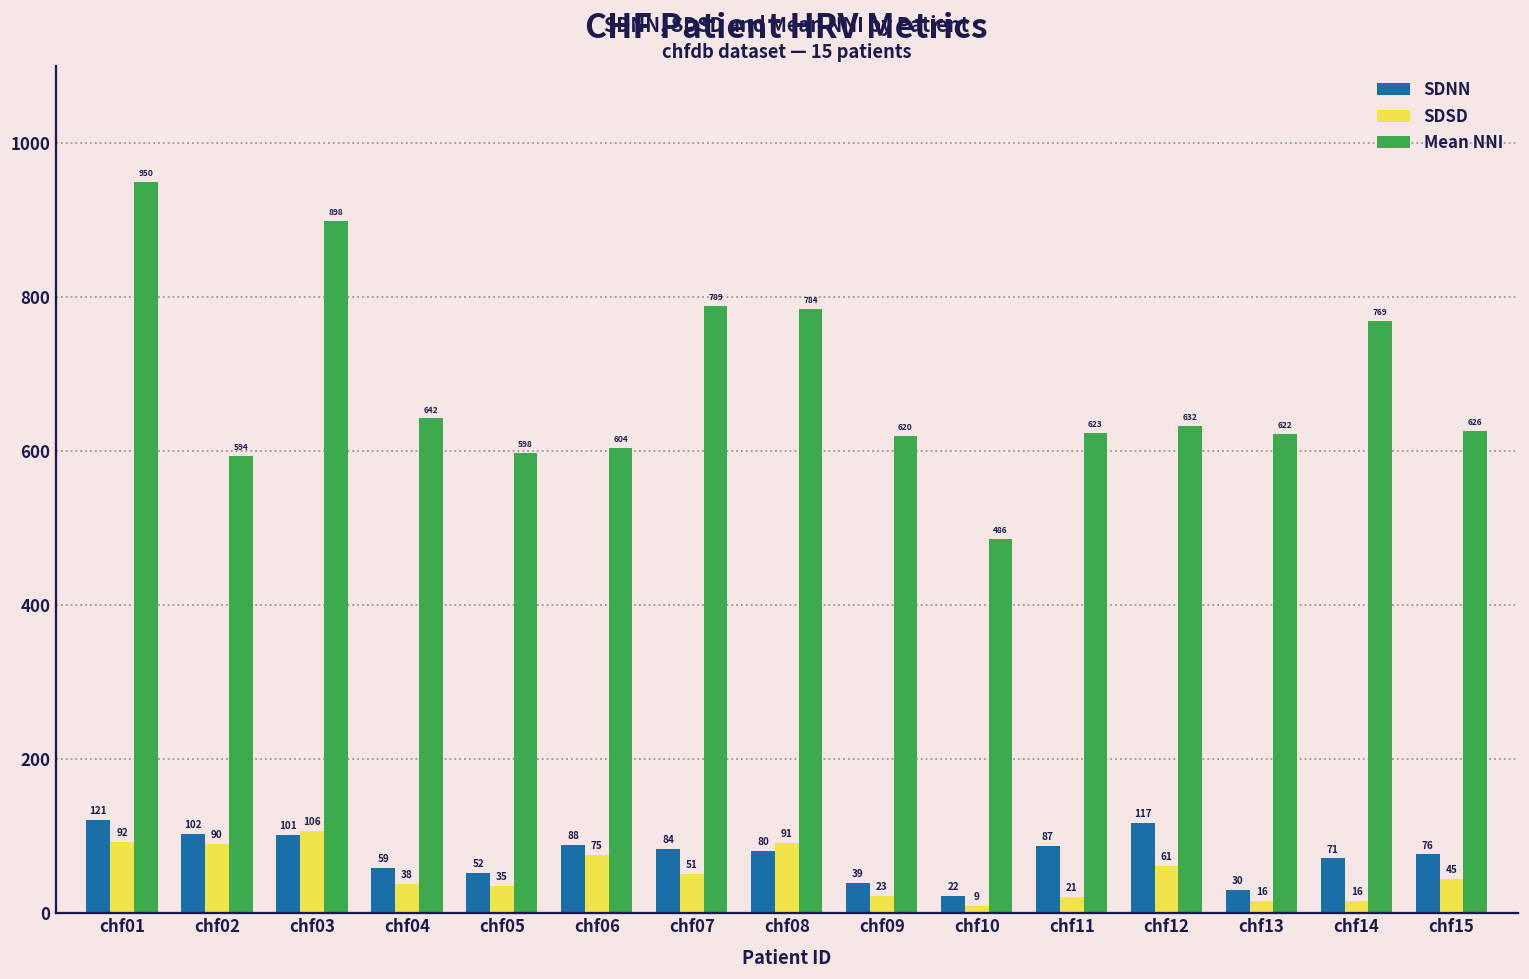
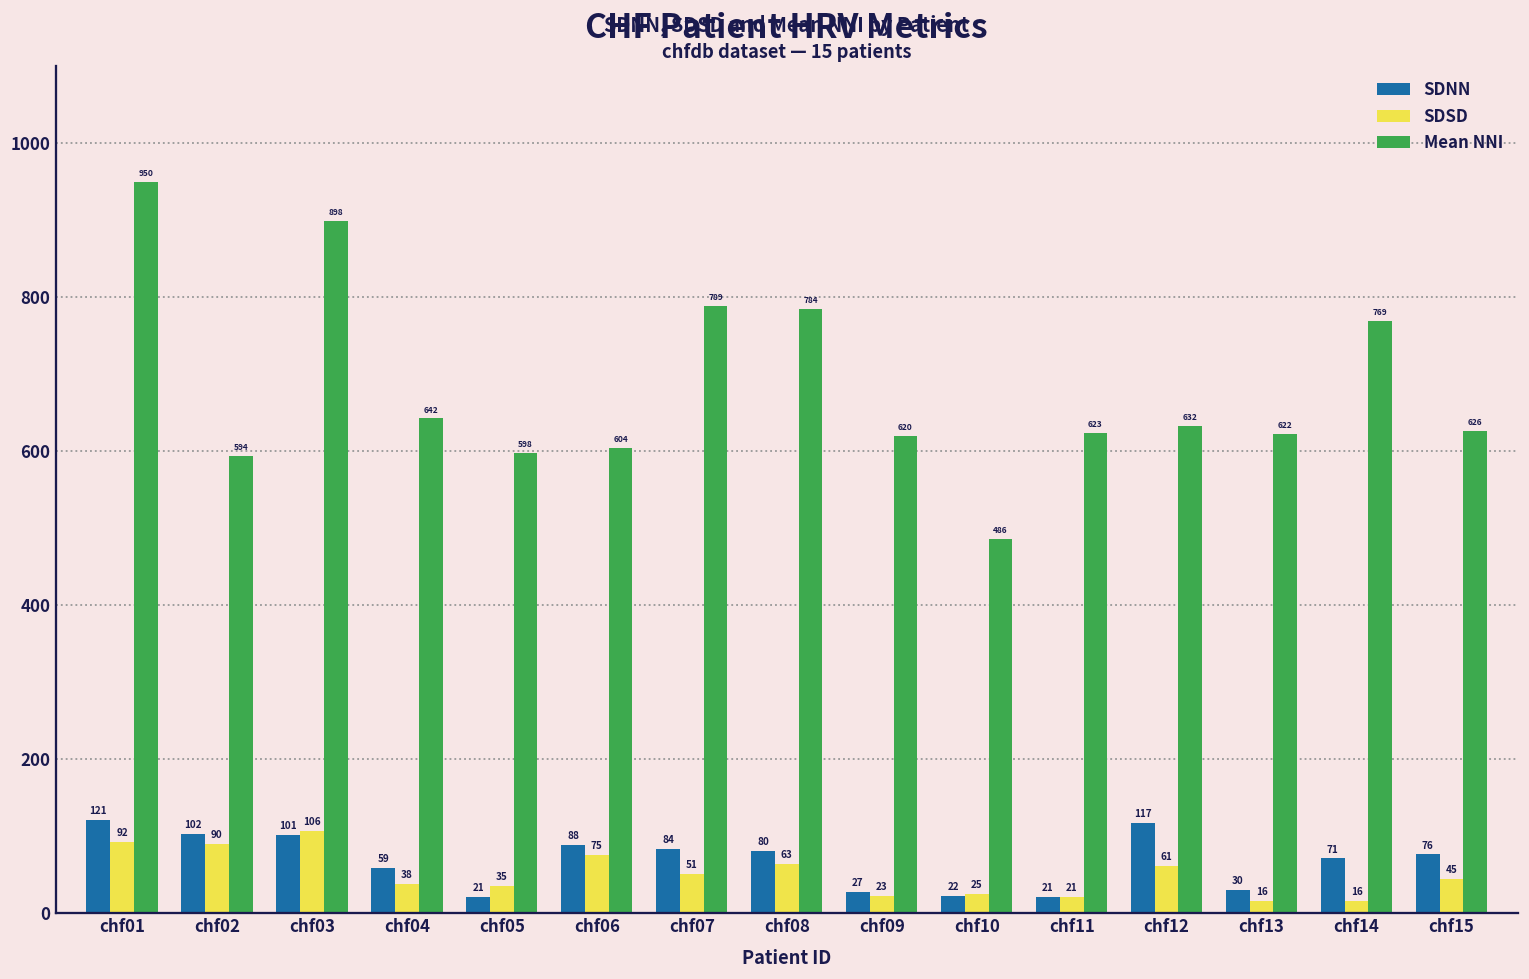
  {
    "SDNN": {
      "chf01": 121,
      "chf02": 102,
      "chf03": 101,
      "chf04": 59,
-     "chf05": 52,
+     "chf05": 21,
      "chf06": 88,
      "chf07": 84,
      "chf08": 80,
-     "chf09": 39,
+     "chf09": 27,
      "chf10": 22,
-     "chf11": 87,
+     "chf11": 21,
      "chf12": 117,
      "chf13": 30,
      "chf14": 71,
      "chf15": 76
    },
    "SDSD": {
      "chf01": 92,
      "chf02": 90,
      "chf03": 106,
      "chf04": 38,
      "chf05": 35,
      "chf06": 75,
      "chf07": 51,
-     "chf08": 91,
+     "chf08": 63,
      "chf09": 23,
-     "chf10": 9,
+     "chf10": 25,
      "chf11": 21,
      "chf12": 61,
      "chf13": 16,
      "chf14": 16,
      "chf15": 45
    },
    "Mean NNI": {
      "chf01": 950,
      "chf02": 594,
      "chf03": 898,
      "chf04": 642,
      "chf05": 598,
      "chf06": 604,
      "chf07": 789,
      "chf08": 784,
      "chf09": 620,
      "chf10": 486,
      "chf11": 623,
      "chf12": 632,
      "chf13": 622,
      "chf14": 769,
      "chf15": 626
    }
  }
